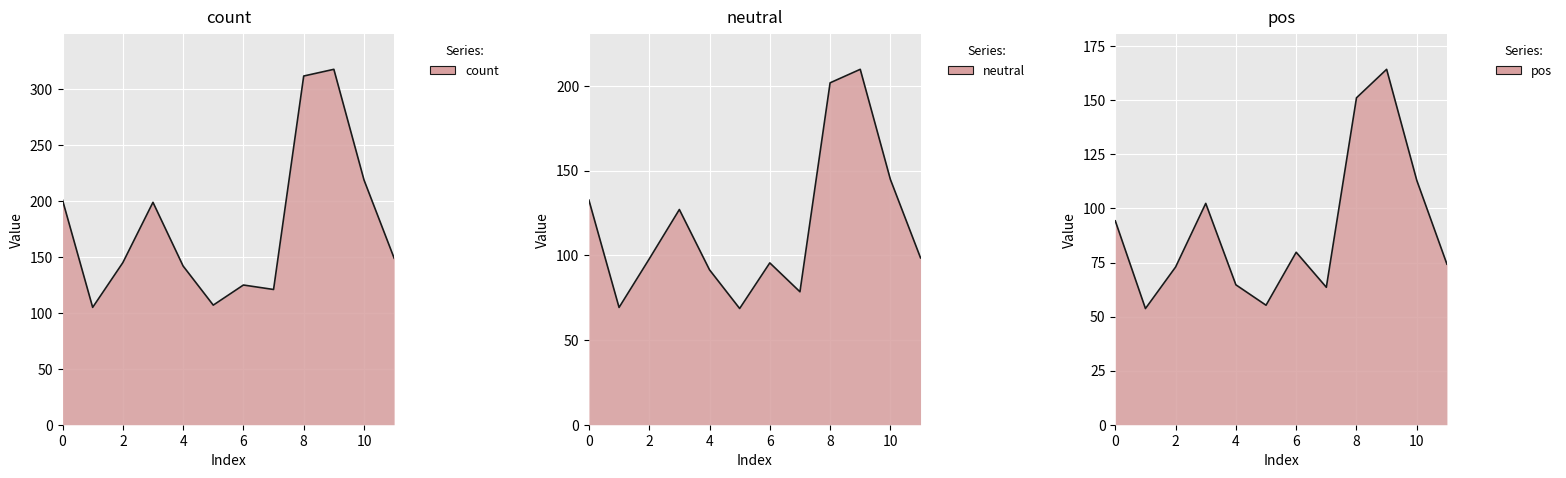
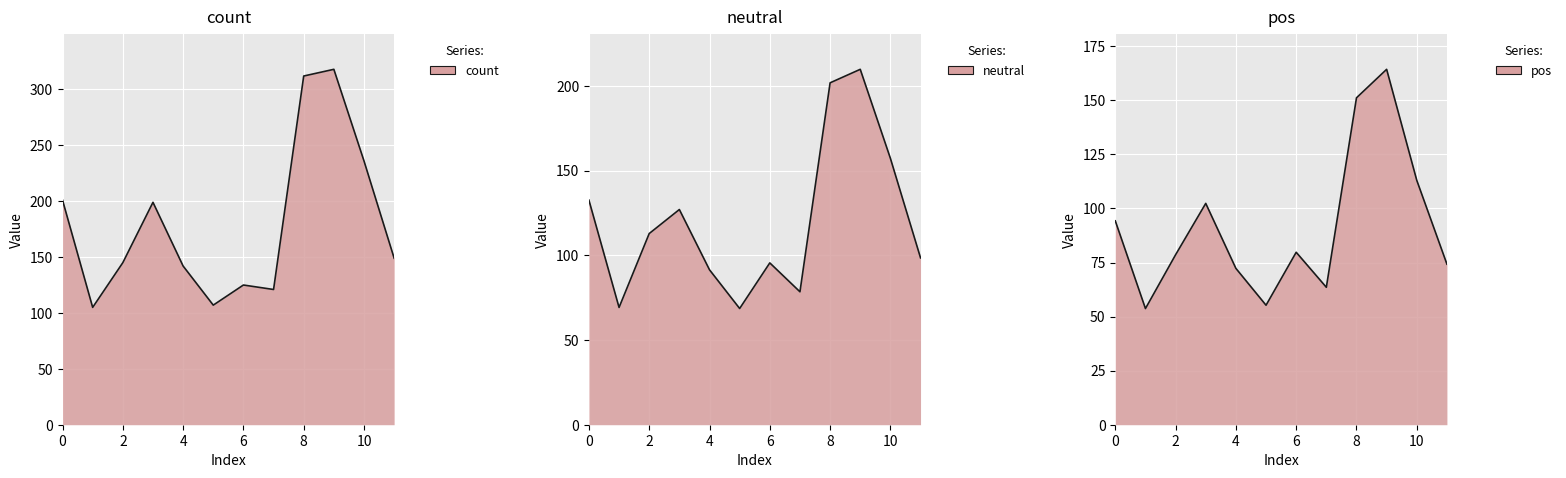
  {
    "count": {
      "0": 201,
      "2": 145,
      "4": 142,
      "6": 125,
      "8": 312,
-     "10": 219
+     "10": 236
    },
    "neutral": {
      "0": 133,
-     "2": 98,
+     "2": 113,
      "4": 91,
      "6": 96,
      "8": 202,
-     "10": 145
+     "10": 157
    },
    "pos": {
      "0": 94,
-     "2": 73,
-     "4": 65,
+     "2": 79,
+     "4": 72,
      "6": 80,
      "8": 151,
      "10": 113
    }
  }
